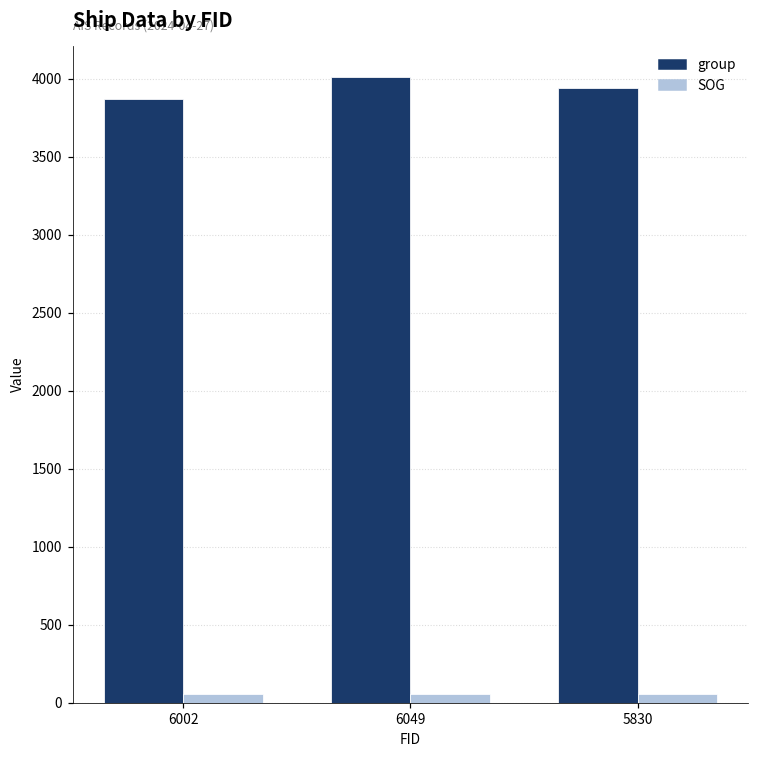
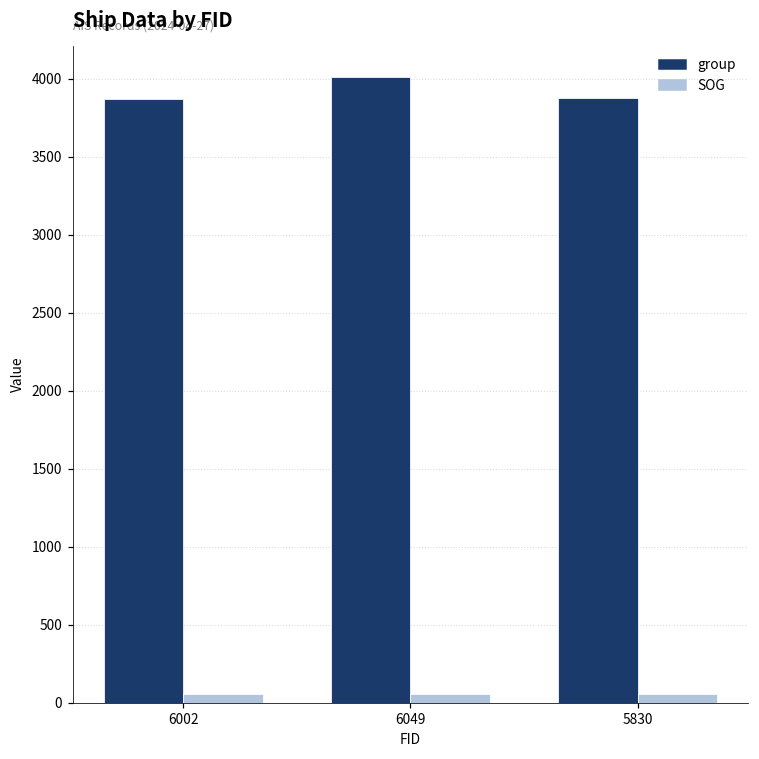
  {
    "group": {
      "6002": 3870,
      "6049": 4010,
-     "5830": 3940
+     "5830": 3880
    },
    "SOG": {
      "6002": 60,
      "6049": 60,
      "5830": 60
    }
  }
